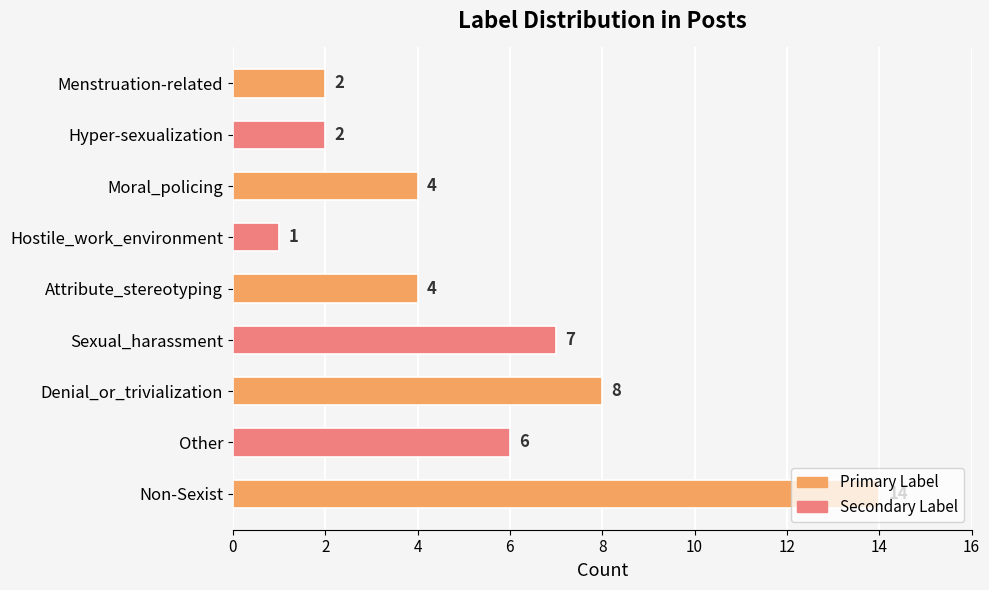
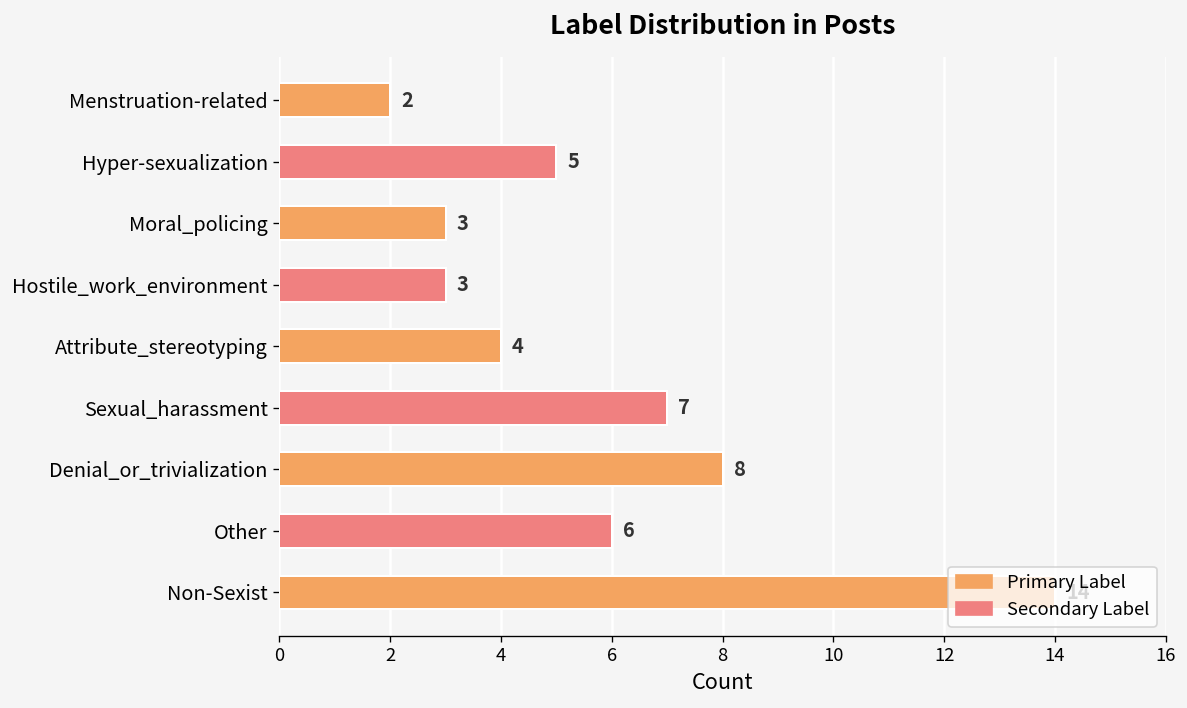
  {
    "Menstruation-related": 2,
-   "Hyper-sexualization": 2,
-   "Moral_policing": 4,
-   "Hostile_work_environment": 1,
+   "Hyper-sexualization": 5,
+   "Moral_policing": 3,
+   "Hostile_work_environment": 3,
    "Attribute_stereotyping": 4,
    "Sexual_harassment": 7,
    "Denial_or_trivialization": 8,
    "Other": 6
  }
